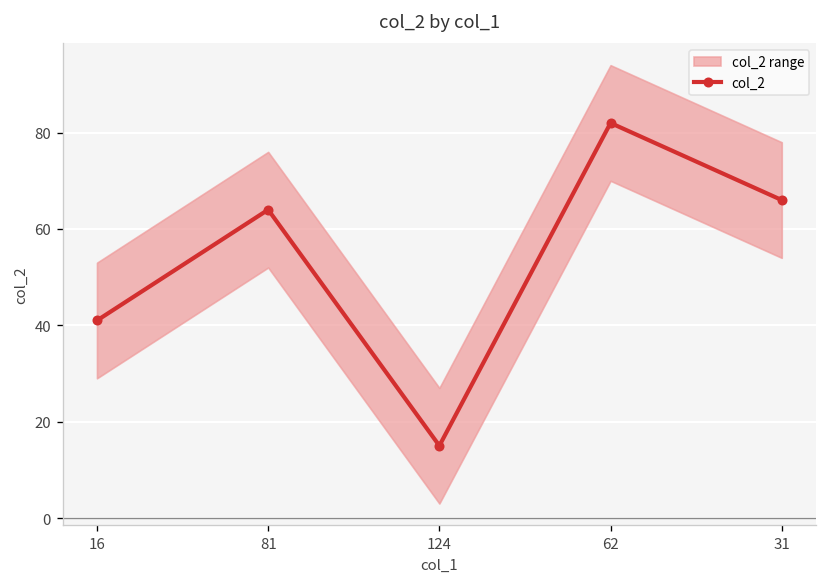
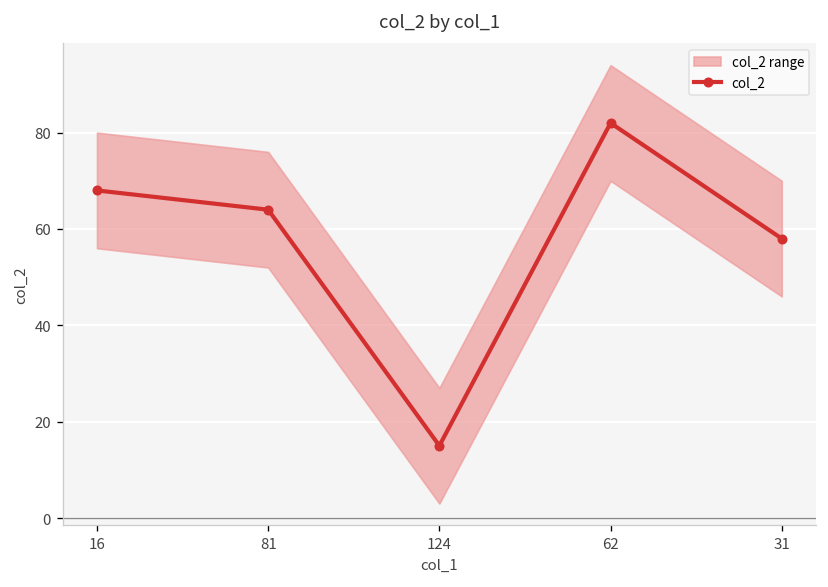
  {
    "col_2": {
-     "16": 41,
+     "16": 68,
      "81": 64,
      "124": 15,
      "62": 82,
-     "31": 66
+     "31": 58
    }
  }
